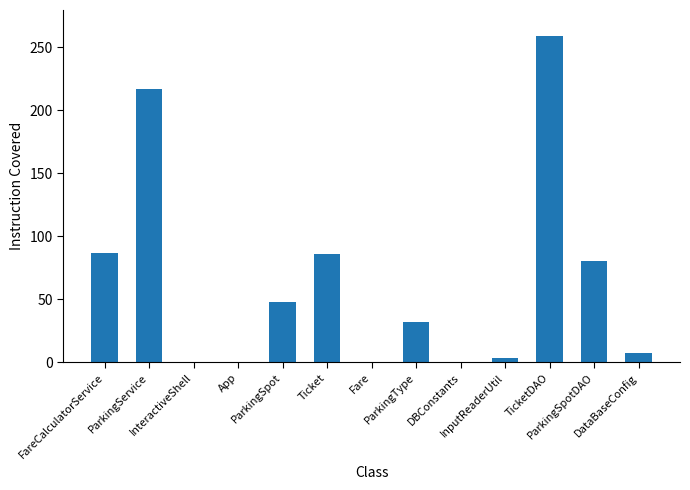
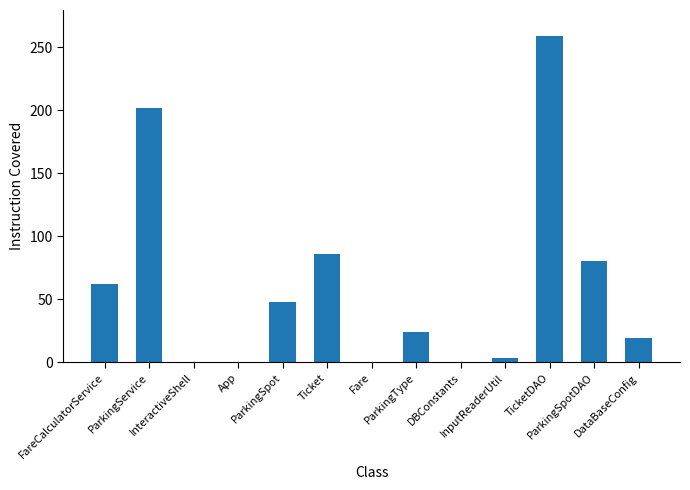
  {
-   "FareCalculatorService": 87,
-   "ParkingService": 217,
+   "FareCalculatorService": 62,
+   "ParkingService": 202,
    "InteractiveShell": 0,
    "App": 0,
    "ParkingSpot": 48,
    "Ticket": 86,
    "Fare": 0,
-   "ParkingType": 32,
+   "ParkingType": 24,
    "DBConstants": 0,
    "InputReaderUtil": 3,
    "TicketDAO": 259,
    "ParkingSpotDAO": 80,
-   "DataBaseConfig": 7
+   "DataBaseConfig": 19
  }
